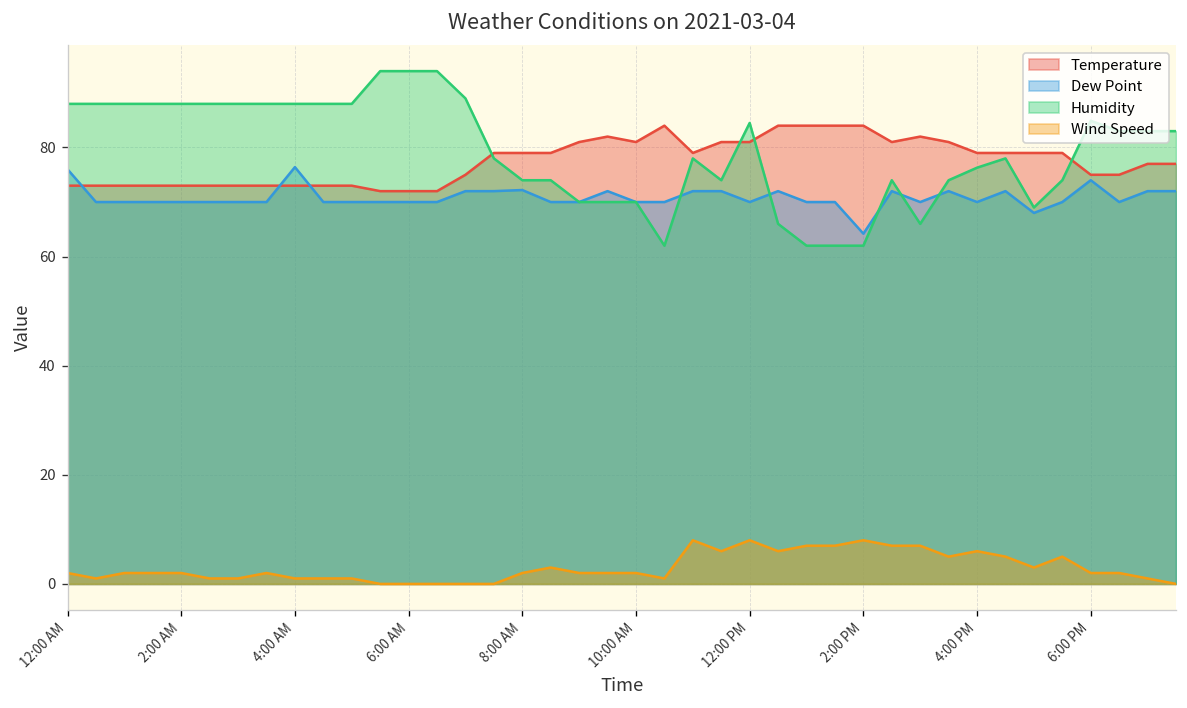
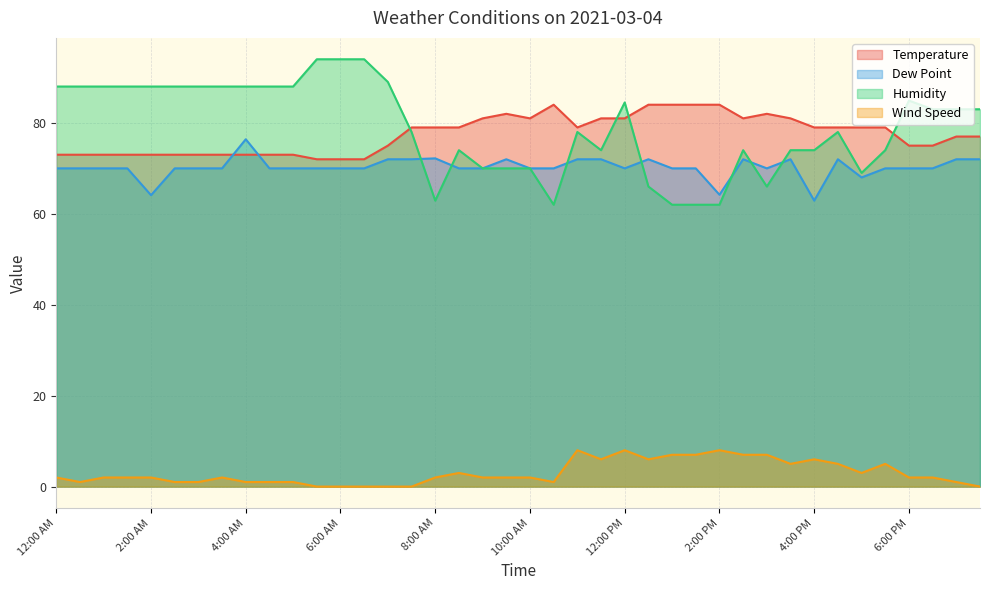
  {
    "Dew Point": {
-     "12:00 AM": 76,
-     "2:00 AM": 70,
+     "12:00 AM": 70,
+     "2:00 AM": 64,
      "4:00 AM": 76,
      "6:00 AM": 70,
      "8:00 AM": 72,
      "12:00 PM": 70,
      "2:00 PM": 64,
-     "4:00 PM": 70,
-     "6:00 PM": 74
+     "4:00 PM": 63,
+     "6:00 PM": 70
    },
    "Humidity": {
      "12:00 AM": 88,
      "2:00 AM": 88,
      "4:00 AM": 88,
      "6:00 AM": 94,
-     "8:00 AM": 74,
+     "8:00 AM": 63,
      "12:00 PM": 85,
      "2:00 PM": 62,
-     "4:00 PM": 76
+     "4:00 PM": 74
    }
  }
